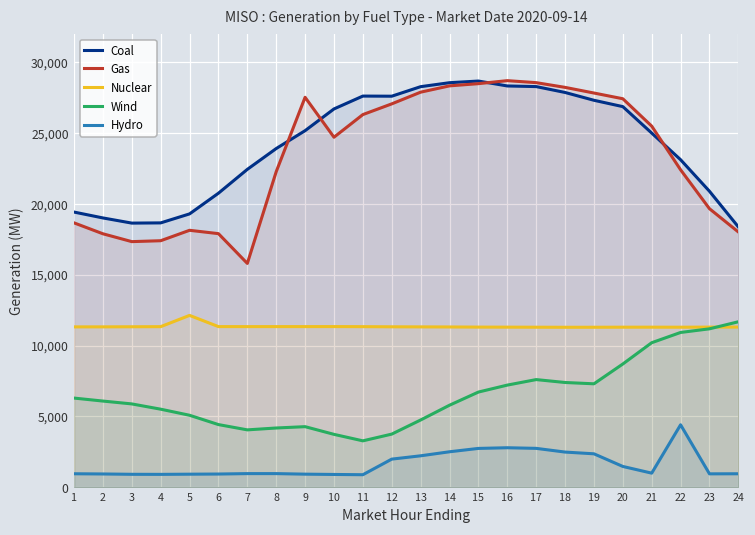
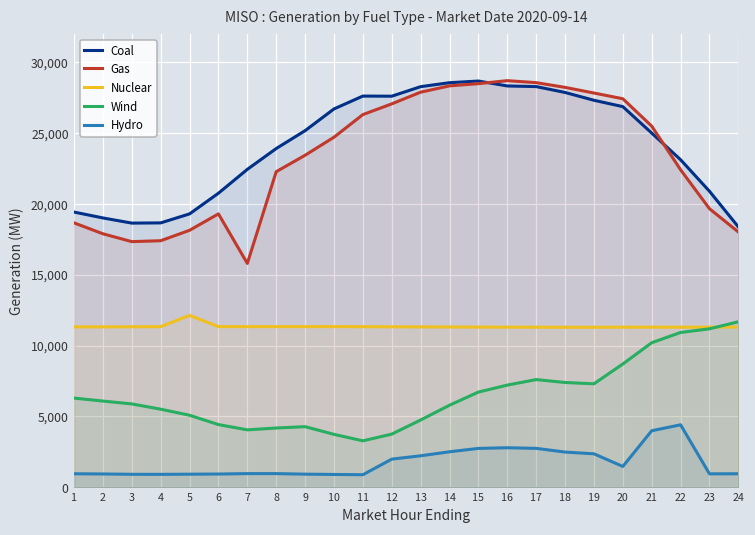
  {
    "Coal": {
      "1": "19,400",
      "2": "19,000",
      "3": "18,600",
      "4": "18,700",
      "5": "19,300",
      "6": "20,800",
      "7": "22,400",
      "8": "23,900",
      "9": "25,200",
      "10": "26,700",
      "11": "27,600",
      "12": "27,600",
      "13": "28,300",
      "14": "28,600",
      "16": "28,300",
      "17": "28,300",
      "18": "27,900",
      "19": "27,300",
      "20": "26,900",
      "21": "25,000",
      "22": "23,100",
      "23": "20,900",
      "24": "18,400"
    },
    "Gas": {
      "1": "18,700",
      "2": "17,900",
      "3": "17,300",
      "4": "17,400",
      "5": "18,100",
-     "6": "17,900",
+     "6": "19,300",
      "7": "15,800",
      "8": "22,300",
-     "9": "27,500",
+     "9": "23,400",
      "10": "24,700",
      "11": "26,300",
      "12": "27,100",
      "13": "27,900",
      "14": "28,300",
      "16": "28,700",
      "17": "28,600",
      "18": "28,200",
      "19": "27,800",
      "20": "27,400",
      "21": "25,500",
      "22": "22,400",
      "23": "19,700",
      "24": "18,000"
    },
    "Nuclear": {
      "1": "11,300",
      "2": "11,300",
      "3": "11,300",
      "4": "11,300",
      "5": "12,100",
      "6": "11,300",
      "7": "11,300",
      "8": "11,300",
      "9": "11,300",
      "10": "11,300",
      "11": "11,300",
      "12": "11,300",
      "13": "11,300",
      "14": "11,300",
      "15": "11,300",
      "16": "11,300",
      "17": "11,300",
      "18": "11,300",
      "19": "11,300",
      "20": "11,300",
      "21": "11,300",
      "22": "11,300",
      "24": "11,300"
    },
    "Wind": {
      "1": "6,300",
      "2": "6,100",
      "3": "5,900",
      "4": "5,500",
      "5": "5,100",
      "6": "4,400",
      "7": "4,000",
      "8": "4,200",
      "9": "4,300",
      "10": "3,700",
      "11": "3,300",
      "12": "3,800",
      "13": "4,700",
      "14": "5,800",
      "15": "6,700",
      "16": "7,200",
      "17": "7,600",
      "18": "7,400",
      "19": "7,300",
      "20": "8,700",
      "21": "10,200",
      "22": "10,900",
      "24": "11,700"
    },
    "Hydro": {
      "1": "1,000",
      "2": "900",
      "3": "900",
      "4": "900",
      "5": "900",
      "6": "900",
      "7": "1,000",
      "8": "1,000",
      "9": "900",
      "10": "900",
      "11": "900",
      "12": "2,000",
      "13": "2,200",
      "14": "2,500",
      "15": "2,700",
      "16": "2,800",
      "17": "2,700",
      "18": "2,500",
      "19": "2,400",
      "20": "1,500",
-     "21": "1,000",
+     "21": "4,000",
      "22": "4,400",
      "23": "900",
      "24": "1,000"
    }
  }
